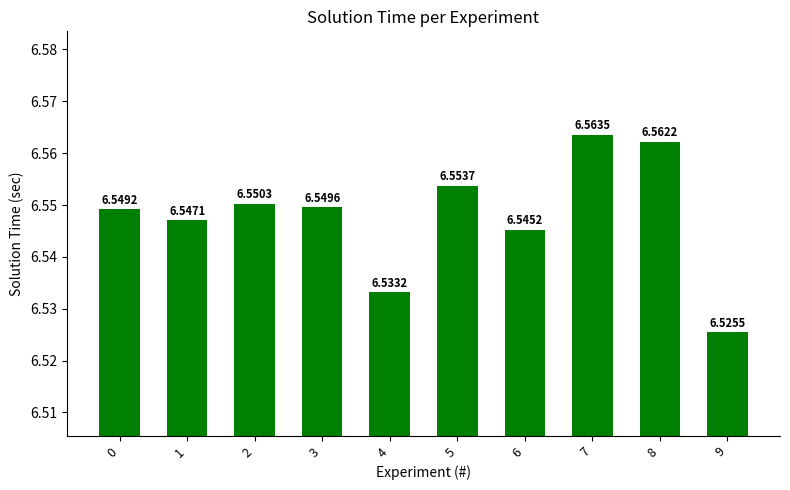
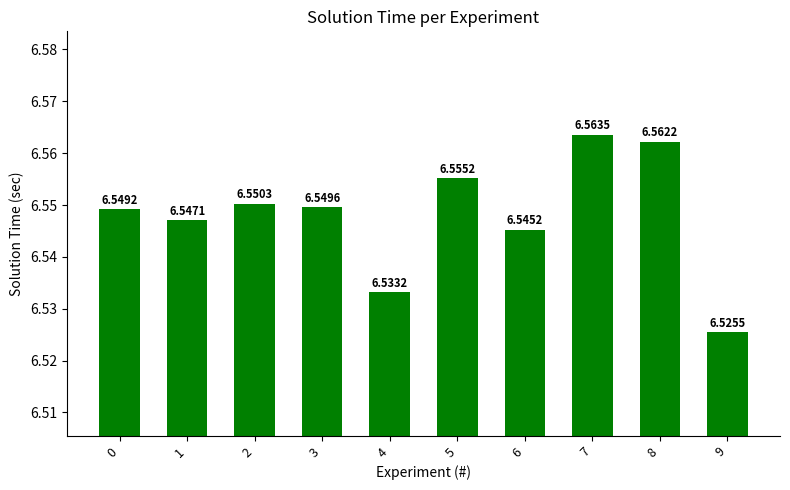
  {
    "0": 6.5492,
    "1": 6.5471,
    "2": 6.5503,
    "3": 6.5496,
    "4": 6.5332,
-   "5": 6.5537,
+   "5": 6.5552,
    "6": 6.5452,
    "7": 6.5635,
    "8": 6.5622,
    "9": 6.5255
  }
